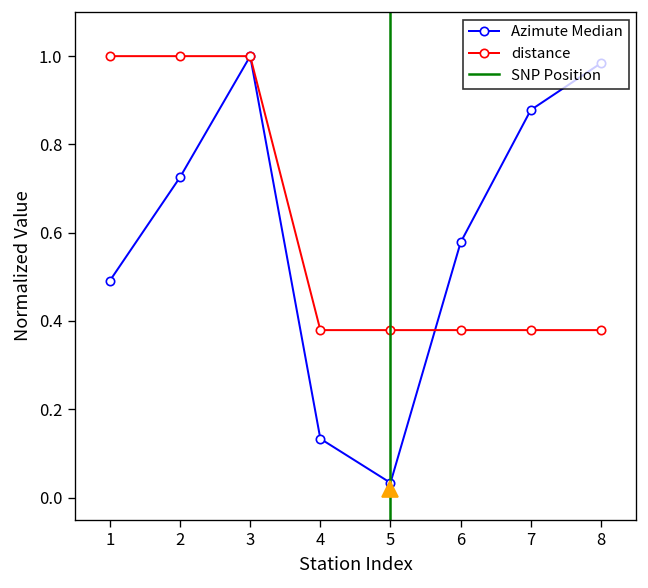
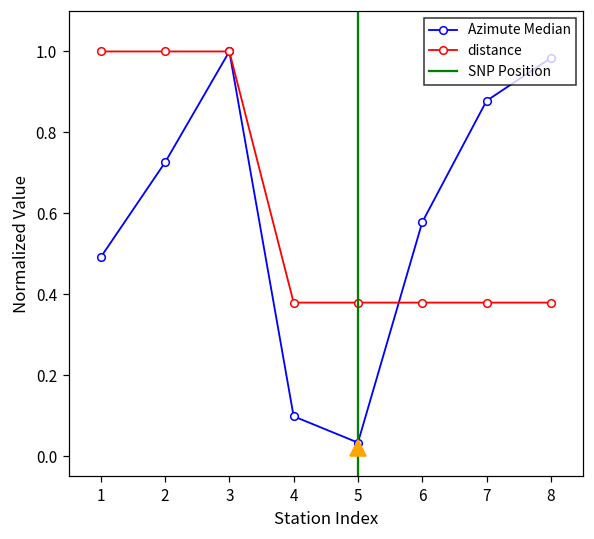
  {
    "Azimute Median": {
      "1": 0.49,
      "2": 0.73,
-     "4": 0.13,
+     "4": 0.10,
      "5": 0.03,
      "6": 0.58,
      "7": 0.88
    },
    "distance": {
      "1": 1.00,
      "2": 1.00,
      "4": 0.38,
      "5": 0.38,
      "6": 0.38,
      "7": 0.38,
      "8": 0.38
    }
  }
